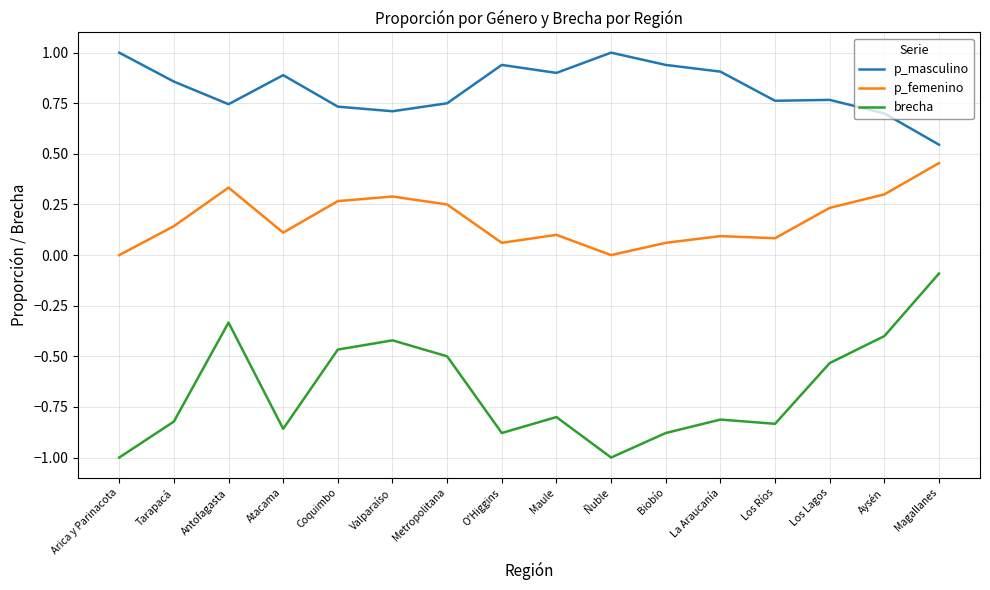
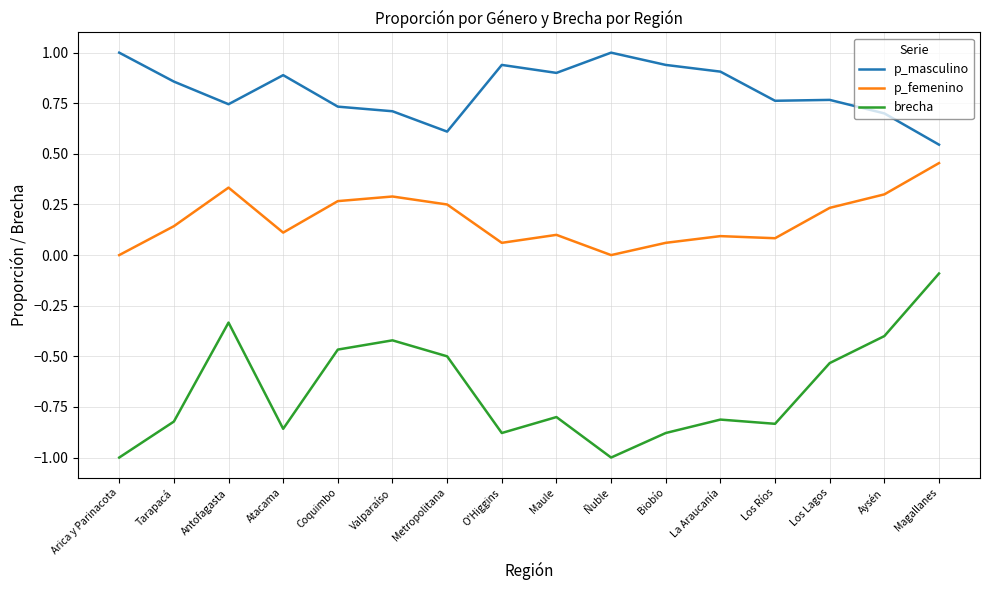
  {
    "p_masculino": {
      "Arica y Parinacota": 1.00,
      "Tarapacá": 0.86,
      "Antofagasta": 0.75,
      "Atacama": 0.89,
      "Coquimbo": 0.73,
      "Valparaíso": 0.71,
-     "Metropolitana": 0.75,
+     "Metropolitana": 0.61,
      "O'Higgins": 0.94,
      "Maule": 0.90,
      "Ñuble": 1.00,
      "Biobío": 0.94,
      "La Araucanía": 0.91,
      "Los Ríos": 0.76,
      "Los Lagos": 0.77,
      "Magallanes": 0.55
    },
    "p_femenino": {
      "Arica y Parinacota": 0.00,
      "Tarapacá": 0.14,
      "Antofagasta": 0.33,
      "Atacama": 0.11,
      "Coquimbo": 0.27,
      "Valparaíso": 0.29,
      "Metropolitana": 0.25,
      "O'Higgins": 0.06,
      "Maule": 0.10,
      "Ñuble": 0.00,
      "Biobío": 0.06,
      "La Araucanía": 0.09,
      "Los Ríos": 0.08,
      "Los Lagos": 0.23,
      "Aysén": 0.30,
      "Magallanes": 0.45
    },
    "brecha": {
      "Arica y Parinacota": -1.00,
      "Tarapacá": -0.82,
      "Antofagasta": -0.33,
      "Atacama": -0.86,
      "Coquimbo": -0.47,
      "Valparaíso": -0.42,
      "Metropolitana": -0.50,
      "O'Higgins": -0.88,
      "Maule": -0.80,
      "Ñuble": -1.00,
      "Biobío": -0.88,
      "La Araucanía": -0.81,
      "Los Ríos": -0.83,
      "Los Lagos": -0.53,
      "Aysén": -0.40,
      "Magallanes": -0.09
    }
  }
